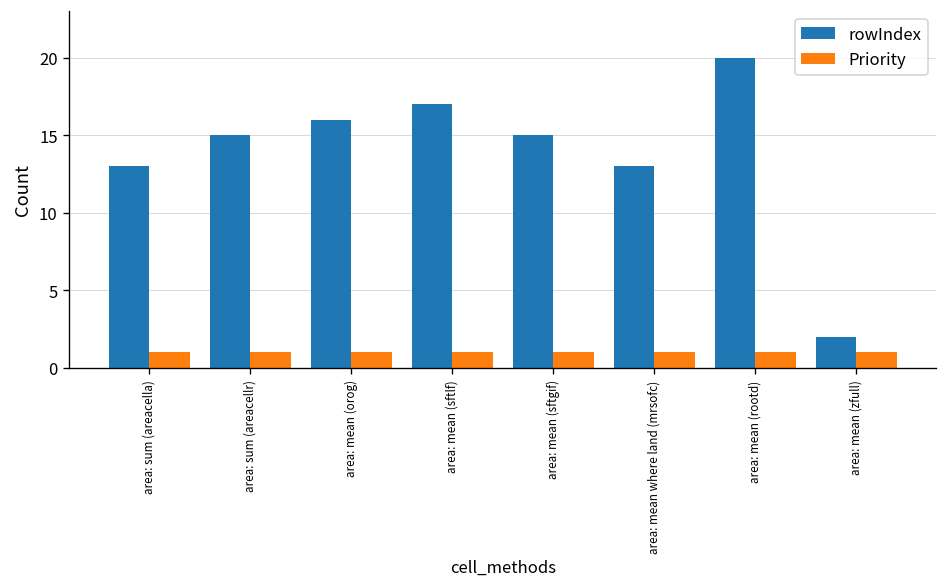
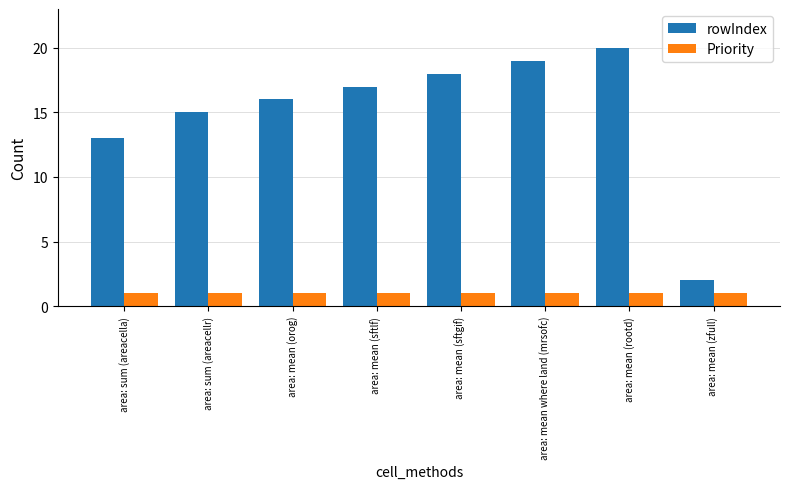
  {
    "rowIndex": {
      "area: sum (areacella)": 13,
      "area: sum (areacellr)": 15,
      "area: mean (orog)": 16,
      "area: mean (sftlf)": 17,
-     "area: mean (sftgif)": 15,
-     "area: mean where land (mrsofc)": 13,
+     "area: mean (sftgif)": 18,
+     "area: mean where land (mrsofc)": 19,
      "area: mean (rootd)": 20,
      "area: mean (zfull)": 2
    },
    "Priority": {
      "area: sum (areacella)": 1,
      "area: sum (areacellr)": 1,
      "area: mean (orog)": 1,
      "area: mean (sftlf)": 1,
      "area: mean (sftgif)": 1,
      "area: mean where land (mrsofc)": 1,
      "area: mean (rootd)": 1,
      "area: mean (zfull)": 1
    }
  }
